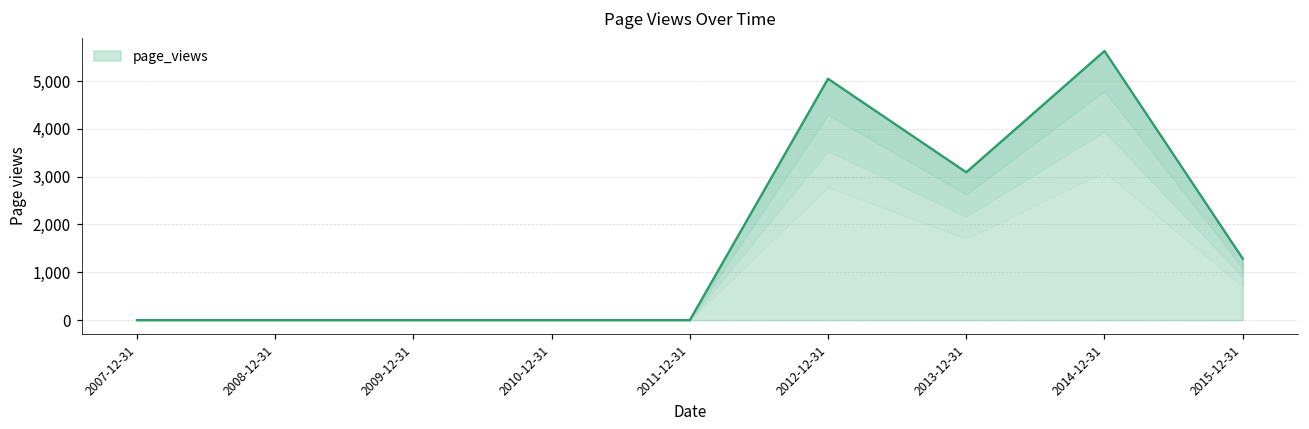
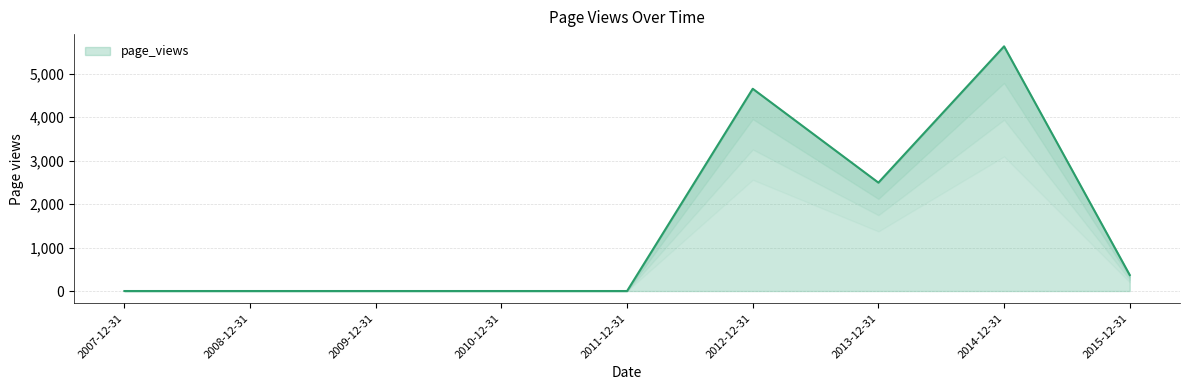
  {
    "2007-12-31": "0",
    "2008-12-31": "0",
    "2009-12-31": "0",
    "2010-12-31": "0",
    "2011-12-31": "0",
-   "2012-12-31": "5,000",
-   "2013-12-31": "3,100",
+   "2012-12-31": "4,700",
+   "2013-12-31": "2,500",
    "2014-12-31": "5,600",
-   "2015-12-31": "1,300"
+   "2015-12-31": "400"
  }
